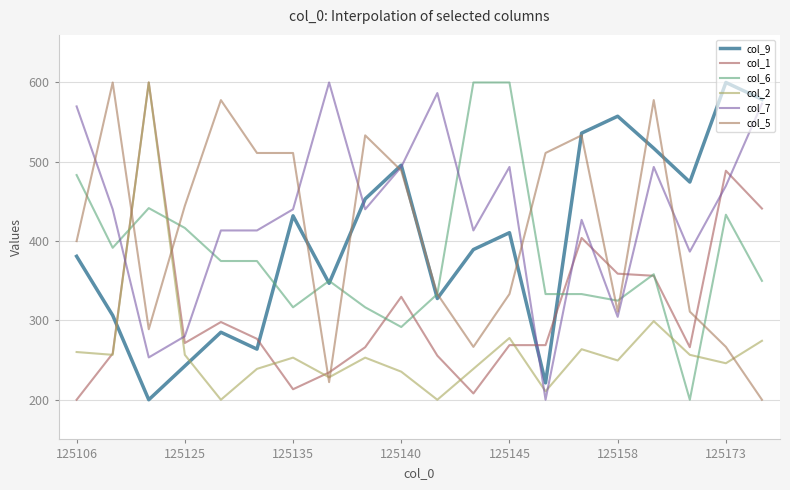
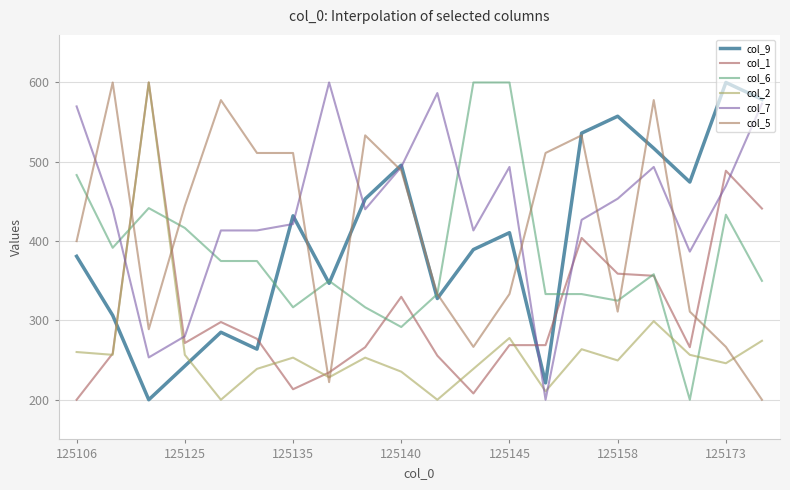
  {
    "col_7": {
      "125106": 570,
      "125125": 280,
-     "125135": 440,
+     "125135": 420,
      "125145": 490,
-     "125158": 300,
+     "125158": 450,
      "125173": 470
    }
  }
